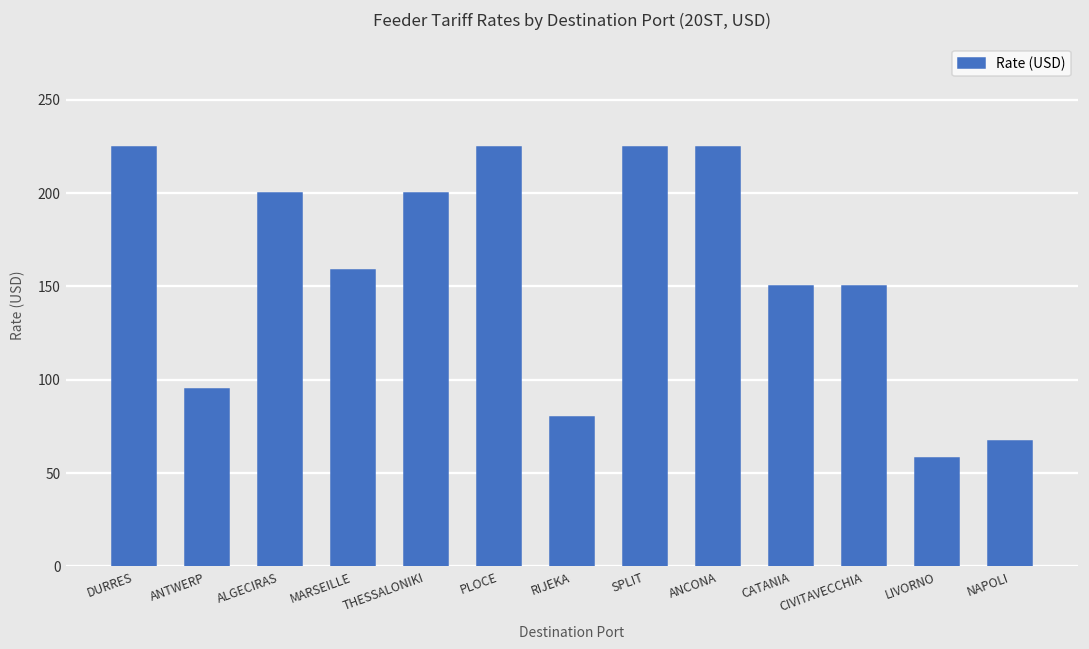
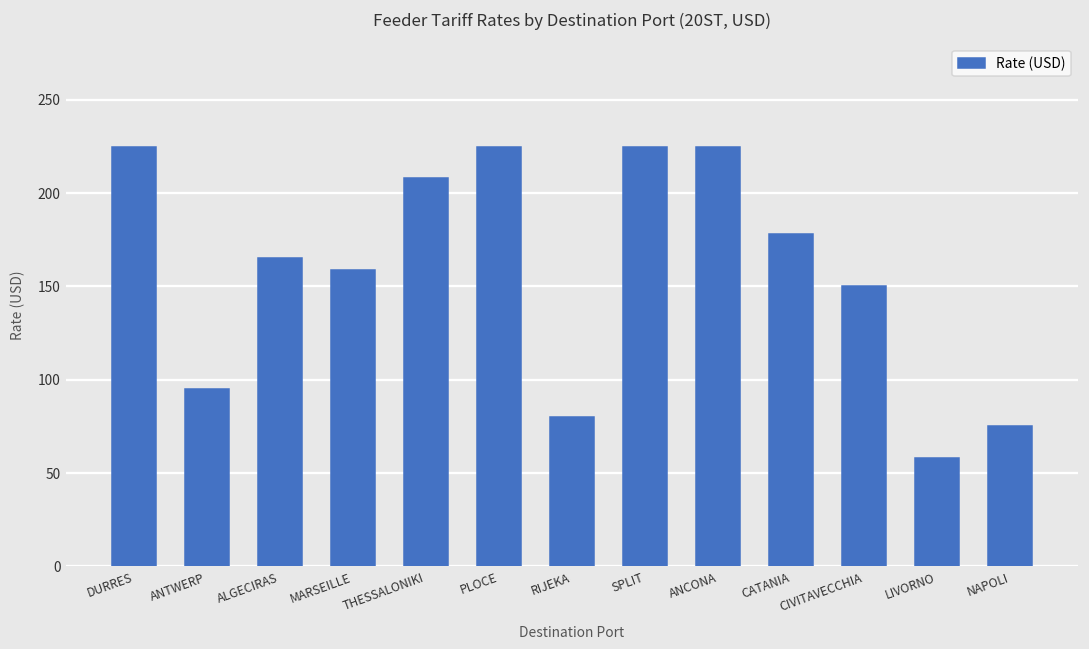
  {
    "DURRES": 225,
    "ANTWERP": 95,
-   "ALGECIRAS": 200,
+   "ALGECIRAS": 165,
    "MARSEILLE": 159,
-   "THESSALONIKI": 200,
+   "THESSALONIKI": 208,
    "PLOCE": 225,
    "RIJEKA": 80,
    "SPLIT": 225,
    "ANCONA": 225,
-   "CATANIA": 150,
+   "CATANIA": 178,
    "CIVITAVECCHIA": 150,
    "LIVORNO": 58,
-   "NAPOLI": 67
+   "NAPOLI": 75
  }
